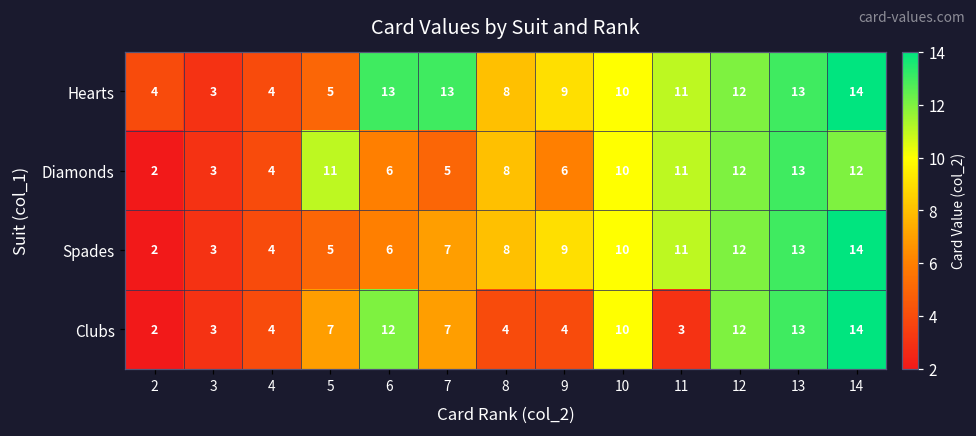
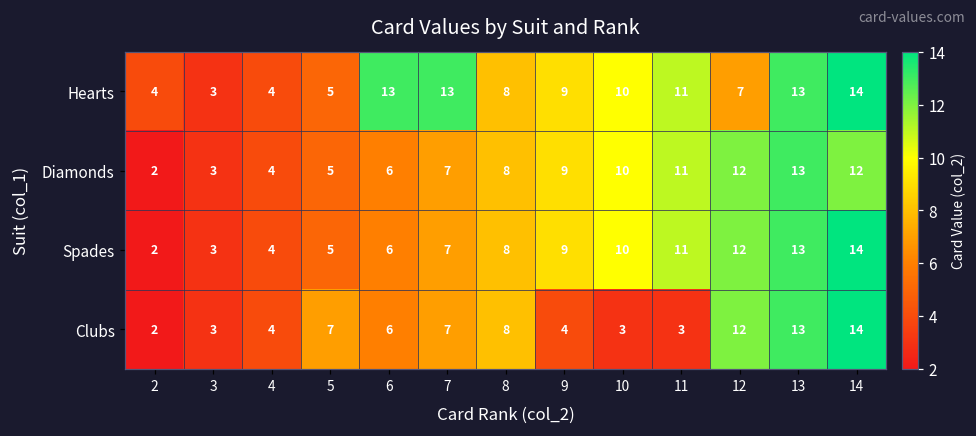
  {
    "Hearts": {
      "2": 4,
      "3": 3,
      "4": 4,
      "5": 5,
      "6": 13,
      "7": 13,
      "8": 8,
      "9": 9,
      "10": 10,
      "11": 11,
-     "12": 12,
+     "12": 7,
      "13": 13,
      "14": 14
    },
    "Diamonds": {
      "2": 2,
      "3": 3,
      "4": 4,
-     "5": 11,
+     "5": 5,
      "6": 6,
-     "7": 5,
+     "7": 7,
      "8": 8,
-     "9": 6,
+     "9": 9,
      "10": 10,
      "11": 11,
      "12": 12,
      "13": 13,
      "14": 12
    },
    "Spades": {
      "2": 2,
      "3": 3,
      "4": 4,
      "5": 5,
      "6": 6,
      "7": 7,
      "8": 8,
      "9": 9,
      "10": 10,
      "11": 11,
      "12": 12,
      "13": 13,
      "14": 14
    },
    "Clubs": {
      "2": 2,
      "3": 3,
      "4": 4,
      "5": 7,
-     "6": 12,
+     "6": 6,
      "7": 7,
-     "8": 4,
+     "8": 8,
      "9": 4,
-     "10": 10,
+     "10": 3,
      "11": 3,
      "12": 12,
      "13": 13,
      "14": 14
    }
  }
